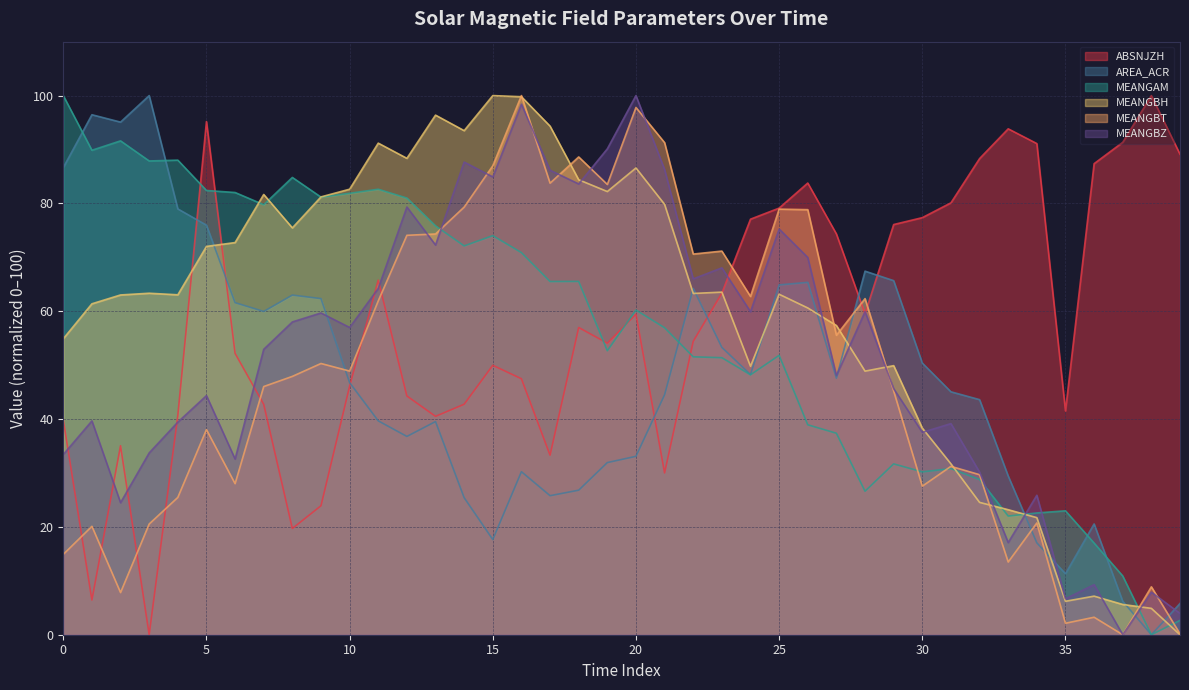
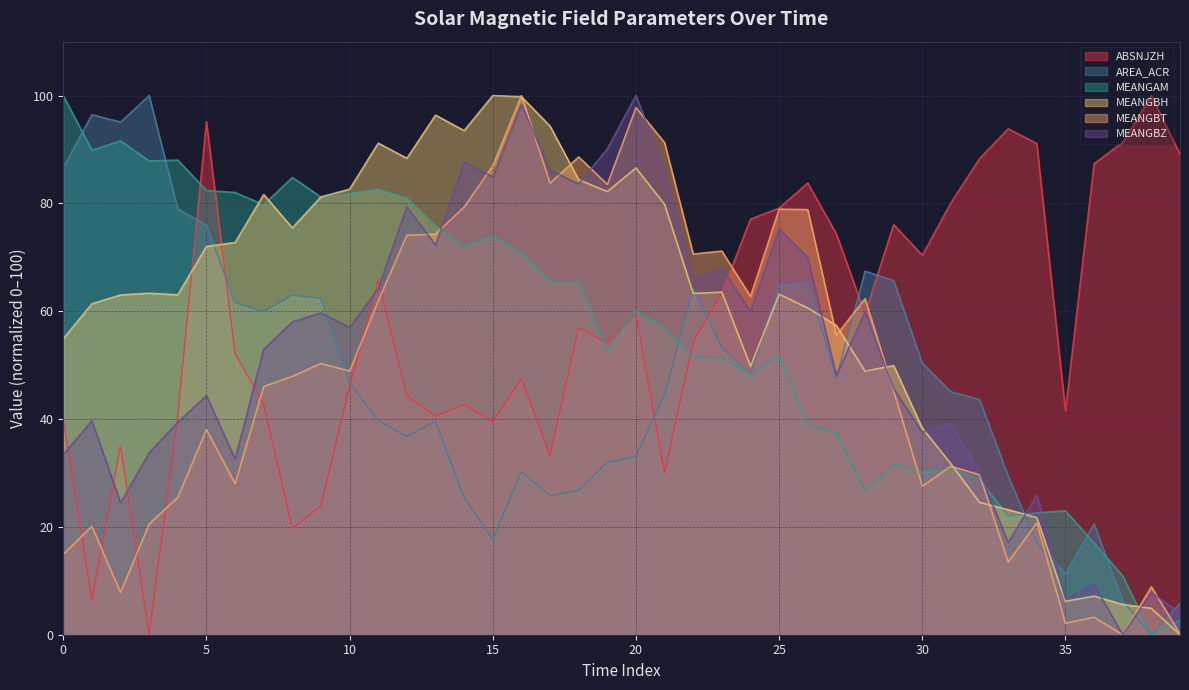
  {
    "ABSNJZH": {
      "0": 40,
      "5": 95,
      "10": 46,
-     "15": 50,
+     "15": 39,
      "20": 59,
-     "30": 77,
+     "30": 70,
      "35": 42
    }
  }
